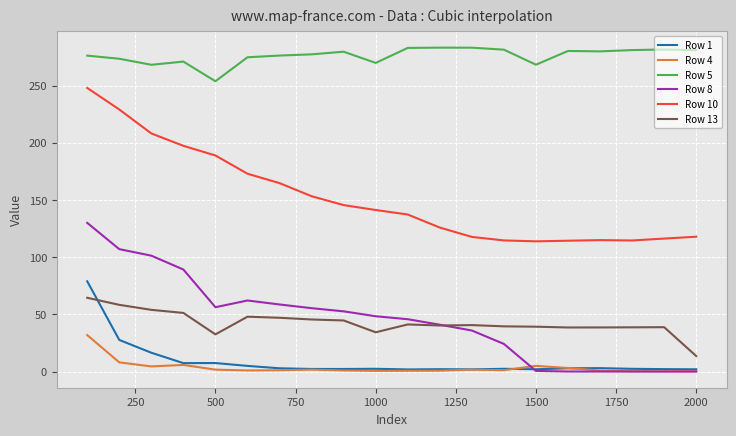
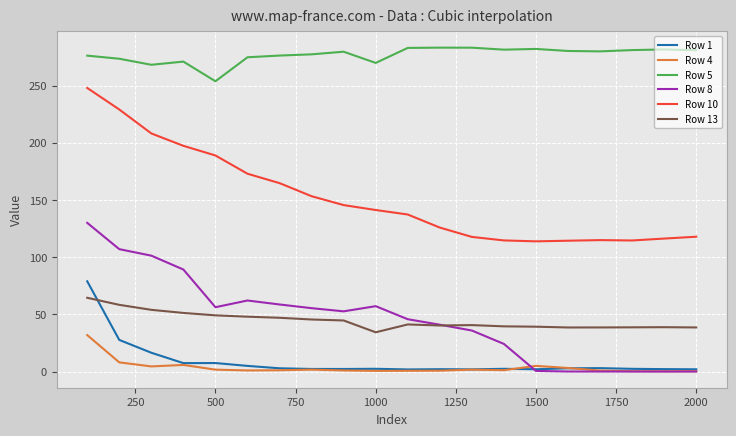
  {
    "Row 1": {
      "500": 7
    },
    "Row 5": {
      "500": 254,
      "1000": 270,
-     "1500": 268
+     "1500": 282
    },
    "Row 8": {
      "500": 56,
-     "1000": 48
+     "1000": 57
    },
    "Row 13": {
-     "500": 32,
+     "500": 49,
      "1000": 34,
      "1500": 39,
-     "2000": 14
+     "2000": 39
    }
  }
